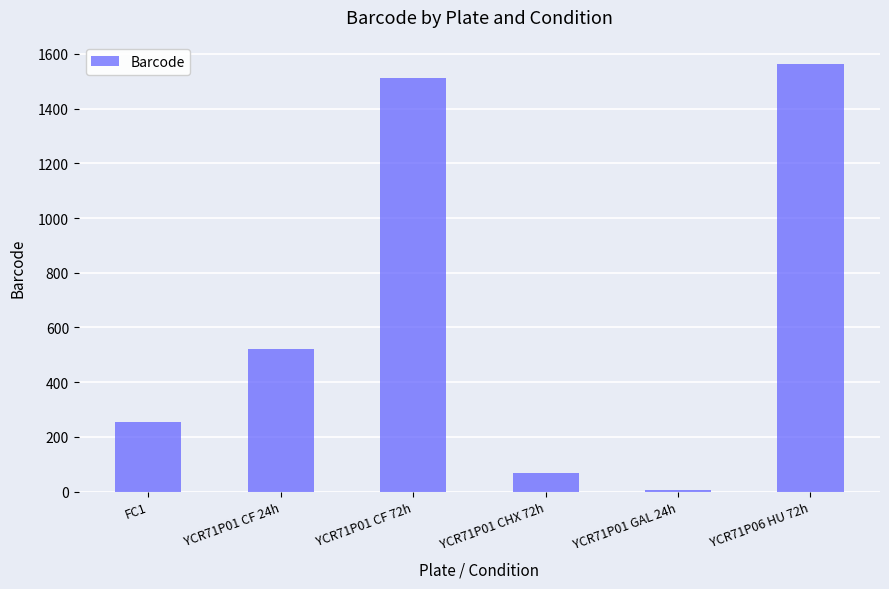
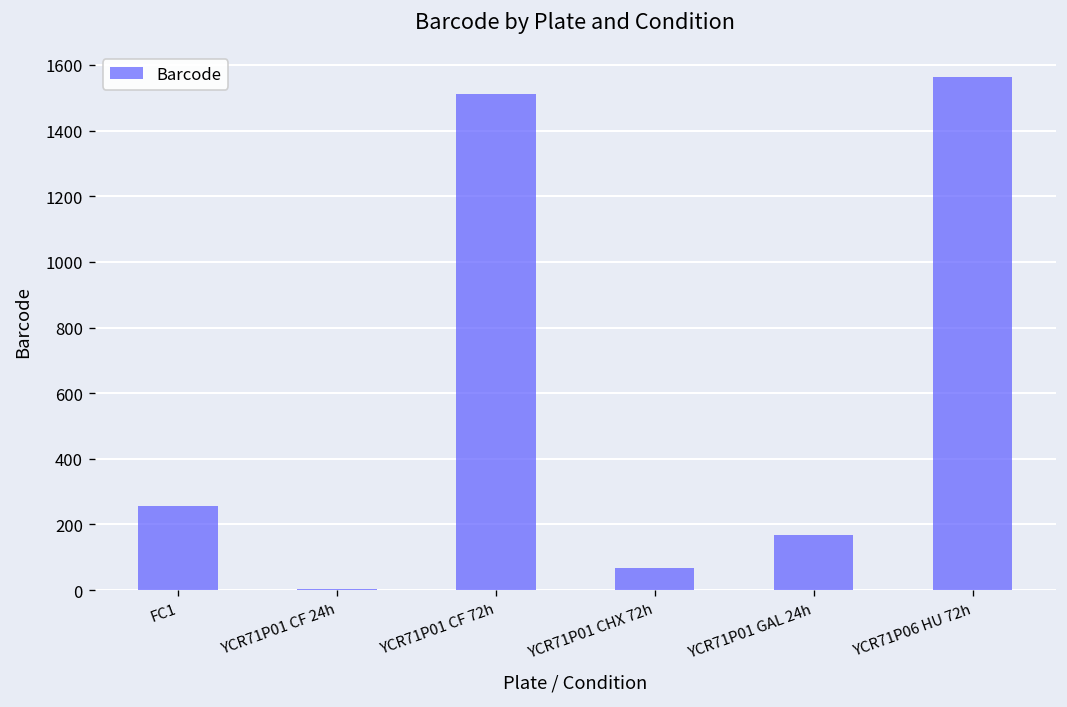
  {
    "FC1": 260,
-   "YCR71P01 CF 24h": 520,
+   "YCR71P01 CF 24h": 0,
    "YCR71P01 CF 72h": 1510,
    "YCR71P01 CHX 72h": 70,
-   "YCR71P01 GAL 24h": 10,
+   "YCR71P01 GAL 24h": 170,
    "YCR71P06 HU 72h": 1560
  }
